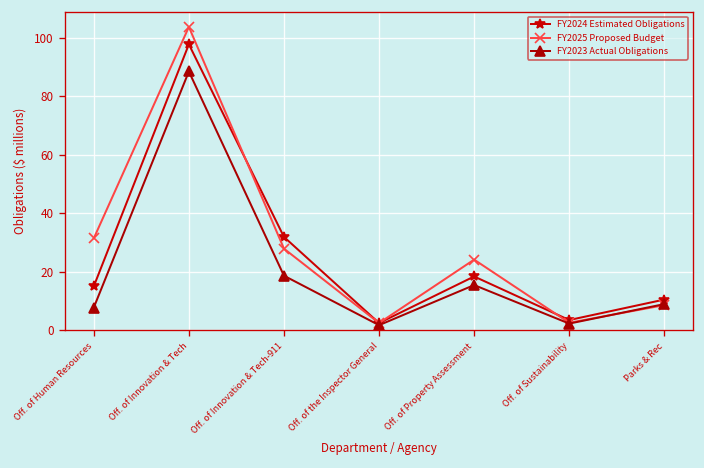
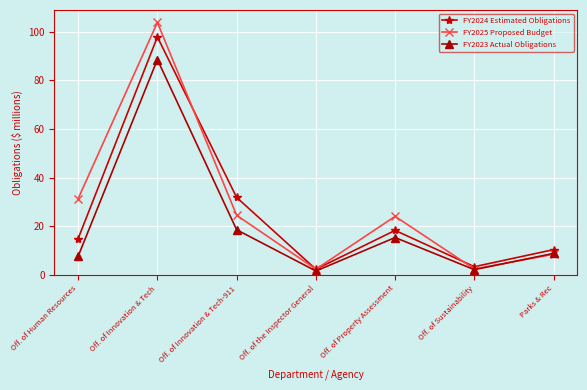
  {
    "FY2025 Proposed Budget": {
      "Off. of Human Resources": 31,
      "Off. of Innovation & Tech": 104,
-     "Off. of Innovation & Tech-911": 28,
+     "Off. of Innovation & Tech-911": 25,
      "Off. of Property Assessment": 24
    }
  }
